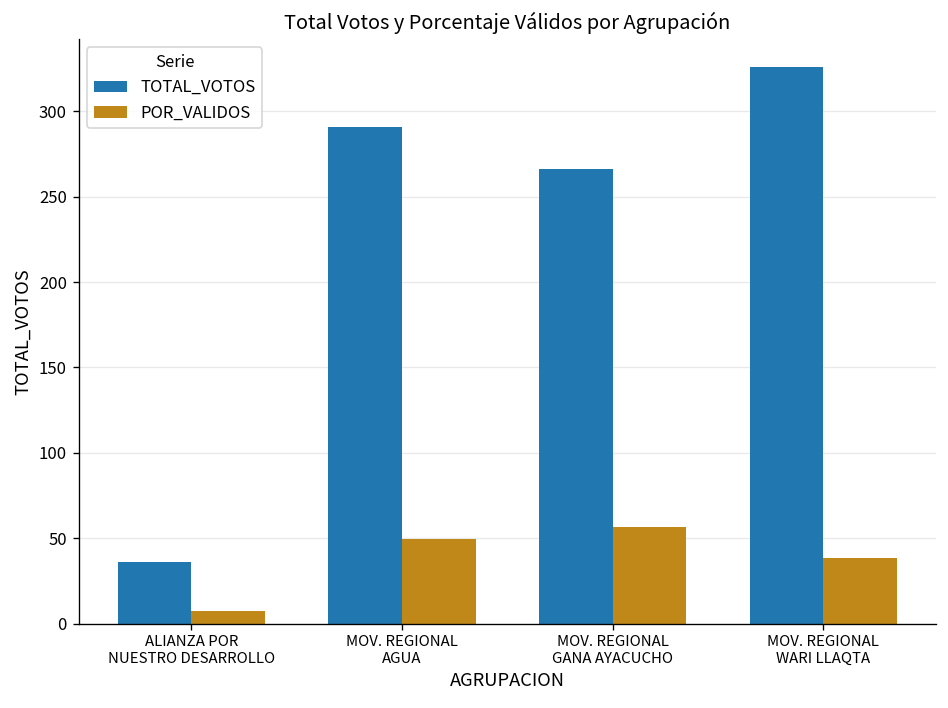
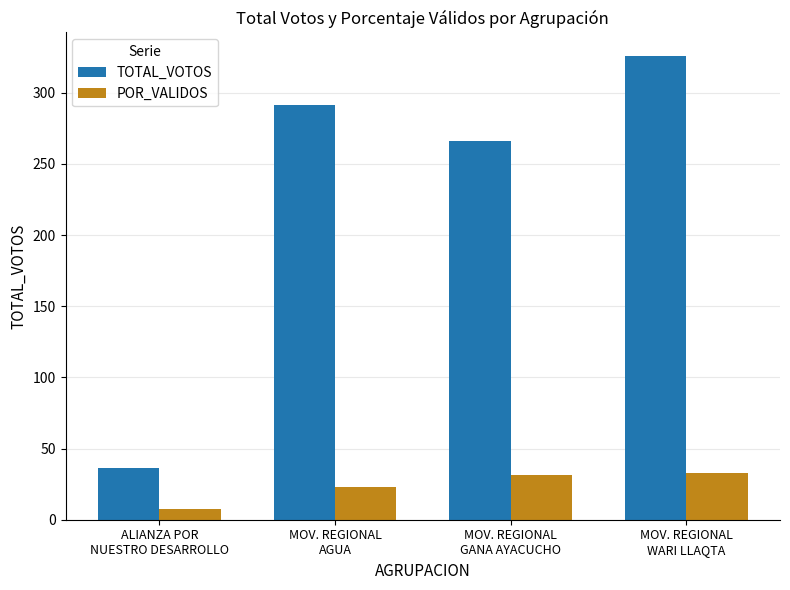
  {
    "TOTAL_VOTOS": {
      "ALIANZA POR NUESTRO DESARROLLO": 36,
      "MOV. REGIONAL AGUA": 291,
      "MOV. REGIONAL GANA AYACUCHO": 266,
      "MOV. REGIONAL WARI LLAQTA": 326
    },
    "POR_VALIDOS": {
      "ALIANZA POR NUESTRO DESARROLLO": 7,
-     "MOV. REGIONAL AGUA": 50,
-     "MOV. REGIONAL GANA AYACUCHO": 57,
-     "MOV. REGIONAL WARI LLAQTA": 38
+     "MOV. REGIONAL AGUA": 23,
+     "MOV. REGIONAL GANA AYACUCHO": 31,
+     "MOV. REGIONAL WARI LLAQTA": 33
    }
  }
